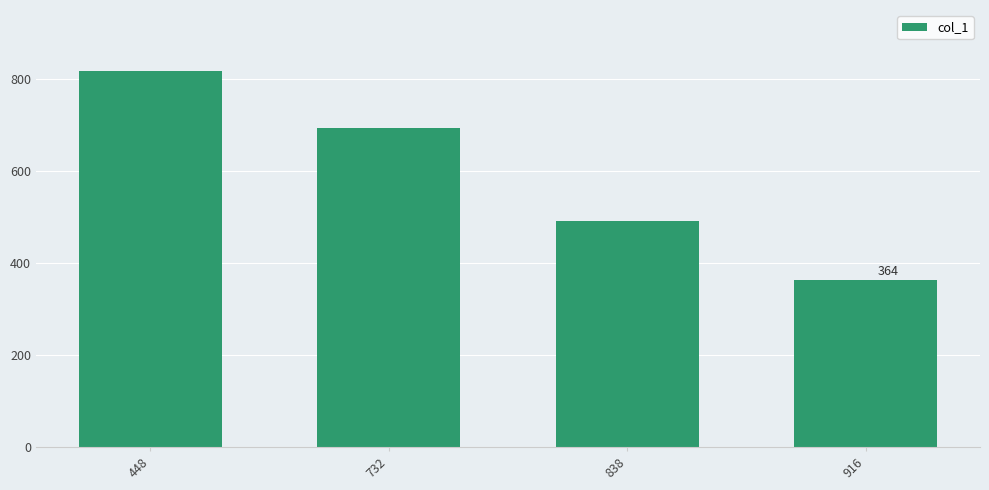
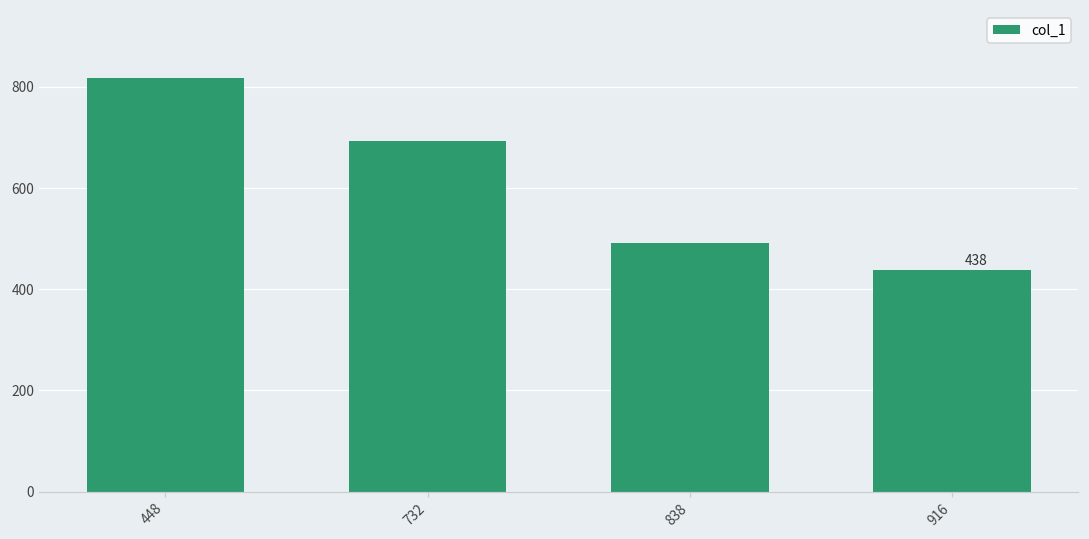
  {
-   "916": 364
+   "916": 438
  }
